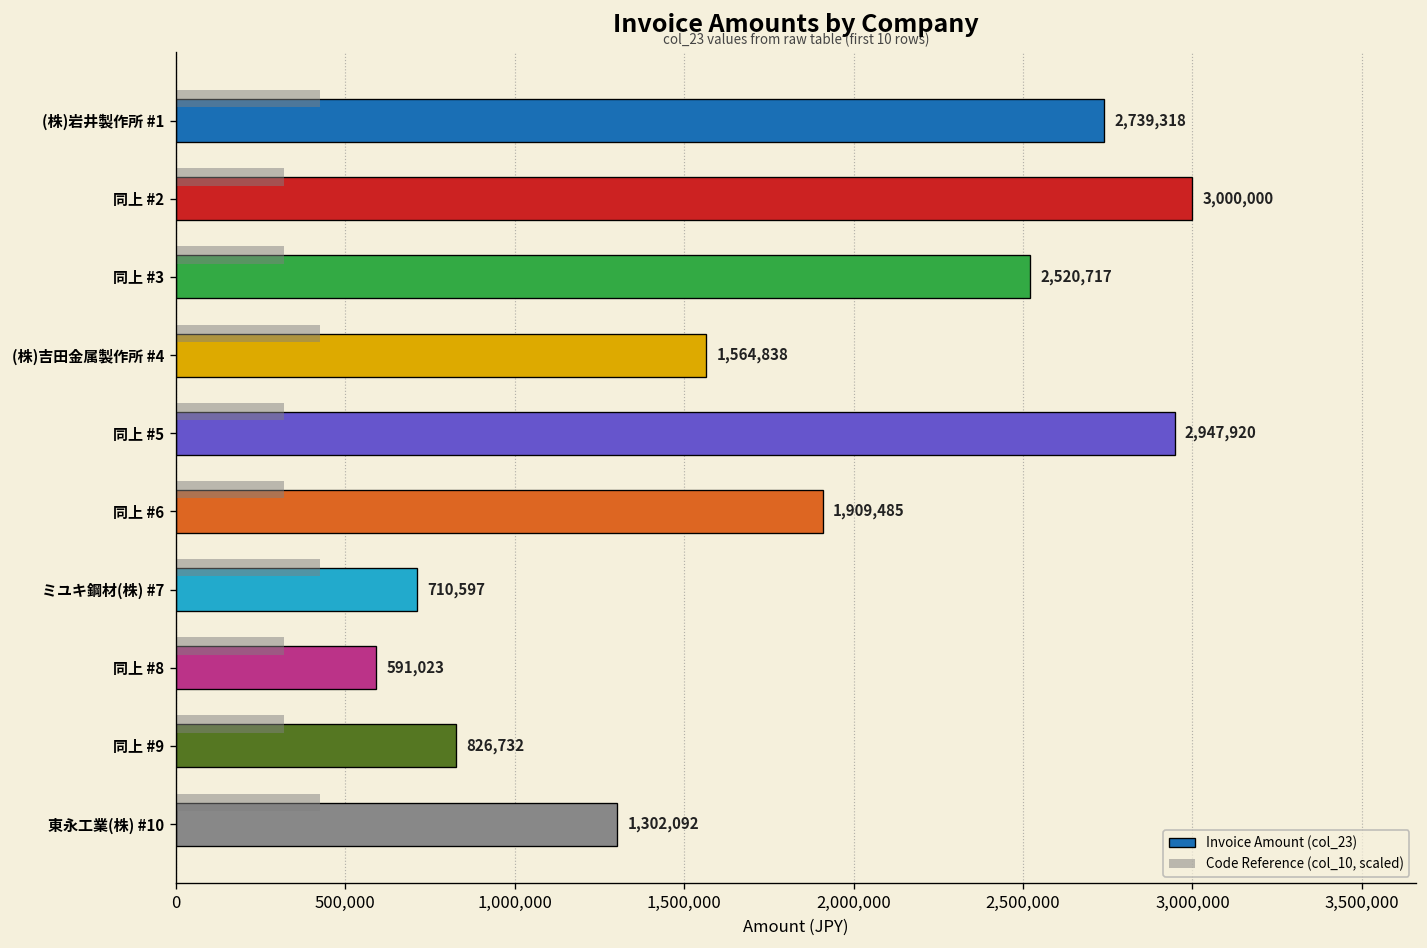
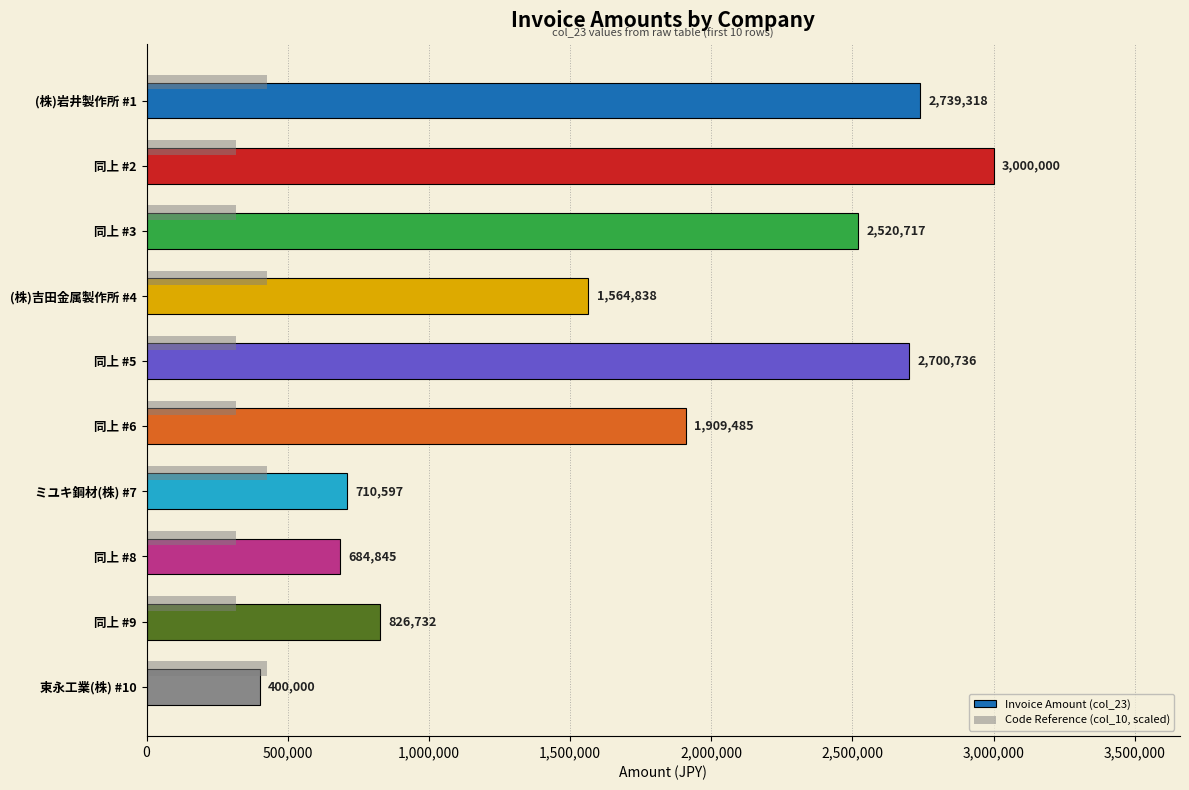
  {
    "Invoice Amount (col_23)": {
      "(株)岩井製作所 #1": "2,739,318",
      "同上 #2": "3,000,000",
      "同上 #3": "2,520,717",
      "(株)吉田金属製作所 #4": "1,564,838",
-     "同上 #5": "2,947,920",
+     "同上 #5": "2,700,736",
      "同上 #6": "1,909,485",
      "ミユキ鋼材(株) #7": "710,597",
-     "同上 #8": "591,023",
+     "同上 #8": "684,845",
      "同上 #9": "826,732",
-     "東永工業(株) #10": "1,302,092"
+     "東永工業(株) #10": "400,000"
    },
    "Code Reference (col_10, scaled)": {
      "(株)岩井製作所 #1": "430,000",
      "同上 #2": "320,000",
      "同上 #3": "320,000",
      "(株)吉田金属製作所 #4": "430,000",
      "同上 #5": "320,000",
      "同上 #6": "320,000",
      "ミユキ鋼材(株) #7": "430,000",
      "同上 #8": "320,000",
      "同上 #9": "320,000",
      "東永工業(株) #10": "430,000"
    }
  }
